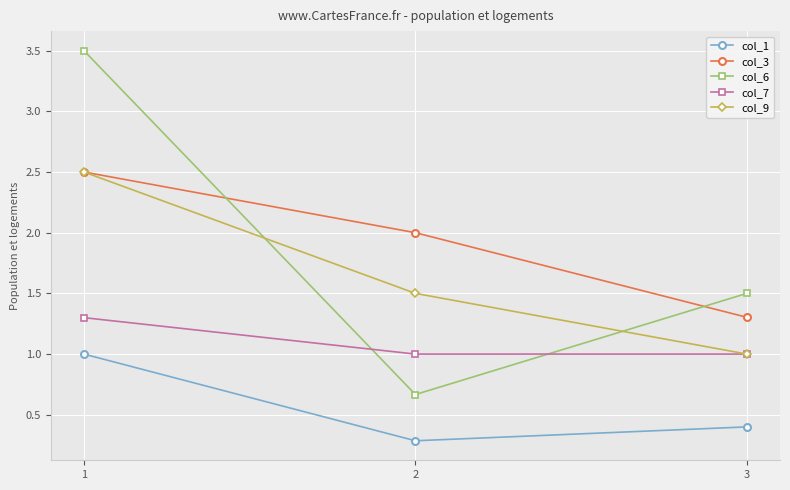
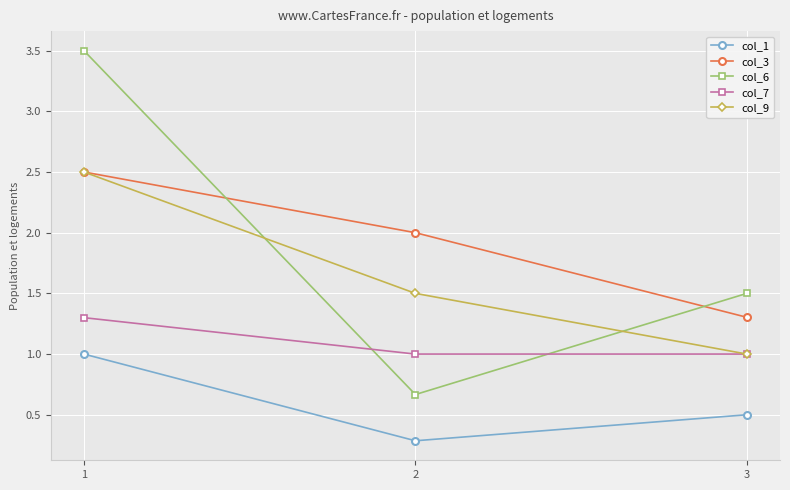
  {
    "col_1": {
      "1": 1.0,
      "2": 0.3,
-     "3": 0.4
+     "3": 0.5
    },
    "col_3": {
      "2": 2.0,
      "3": 1.3
    },
    "col_7": {
      "1": 1.3,
      "2": 1.0
    }
  }
